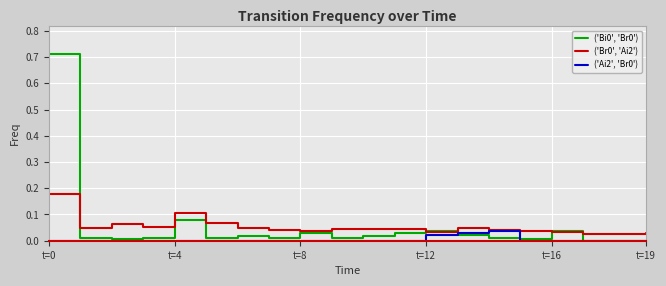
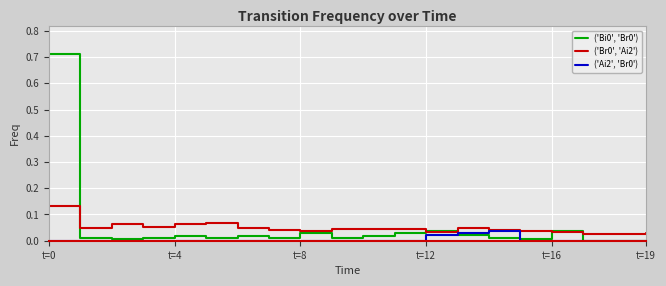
  {
    "('Bi0', 'Br0')": {
      "t=0": 0.71,
-     "t=4": 0.08
+     "t=4": 0.02
    },
    "('Br0', 'Ai2')": {
-     "t=0": 0.18,
-     "t=4": 0.11,
+     "t=0": 0.13,
+     "t=4": 0.06,
      "t=19": 0.03
    },
    "('Ai2', 'Br0')": {
      "t=0": 0.00,
      "t=4": 0.00,
      "t=8": 0.00,
      "t=12": 0.02,
      "t=16": 0.00
    }
  }
